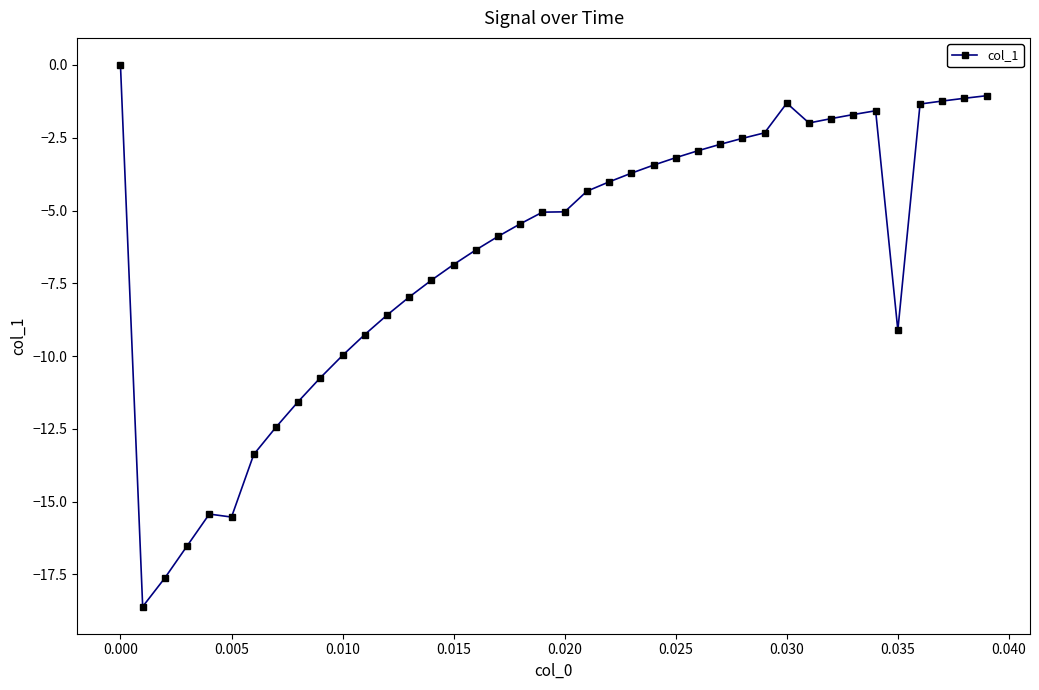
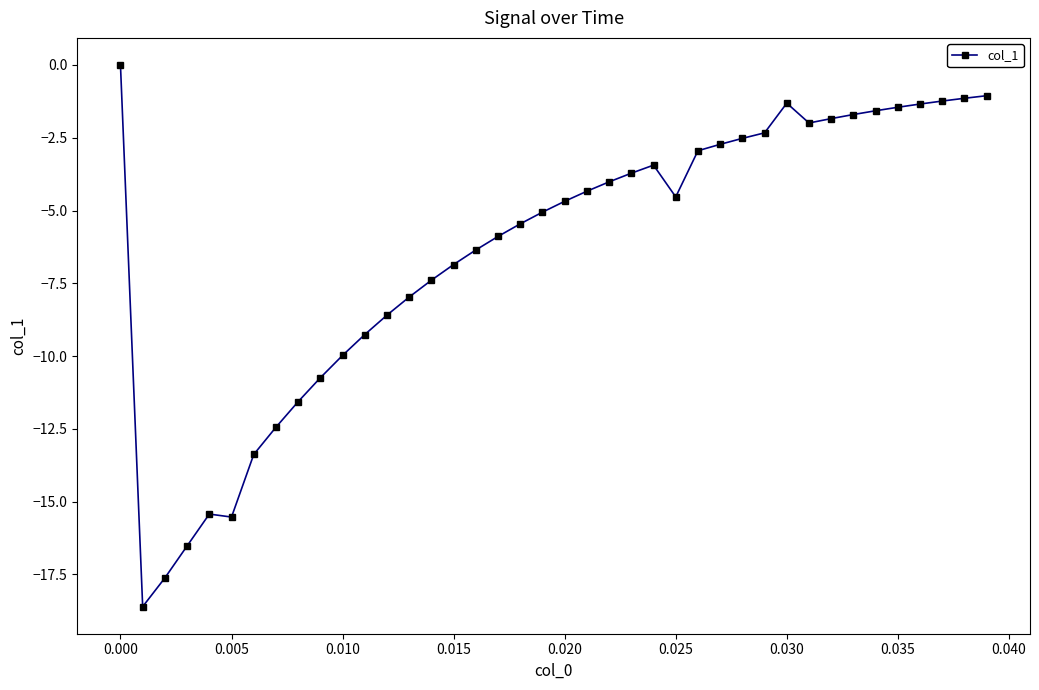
  {
    "0.000": 0.0,
    "0.005": -15.5,
    "0.010": -10.0,
    "0.015": -6.9,
-   "0.020": -5.0,
-   "0.025": -3.2,
+   "0.020": -4.7,
+   "0.025": -4.5,
    "0.030": -1.3,
-   "0.035": -9.1
+   "0.035": -1.5
  }
